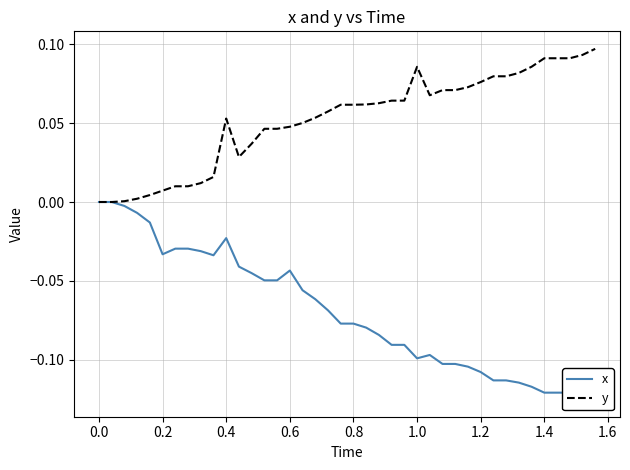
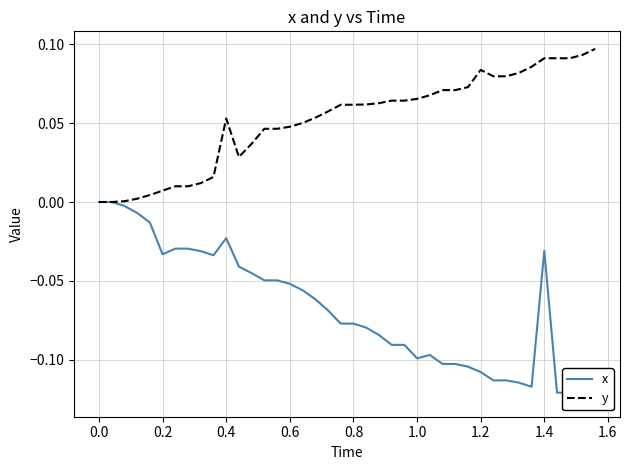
  {
    "x": {
      "0.2": -0.033,
      "0.4": -0.023,
-     "0.6": -0.043,
+     "0.6": -0.052,
      "0.8": -0.077,
      "1.0": -0.099,
      "1.2": -0.108,
-     "1.4": -0.121
+     "1.4": -0.031
    },
    "y": {
      "0.2": 0.007,
      "0.4": 0.053,
      "0.6": 0.048,
      "0.8": 0.062,
-     "1.0": 0.086,
-     "1.2": 0.076,
+     "1.0": 0.065,
+     "1.2": 0.084,
      "1.4": 0.091
    }
  }
